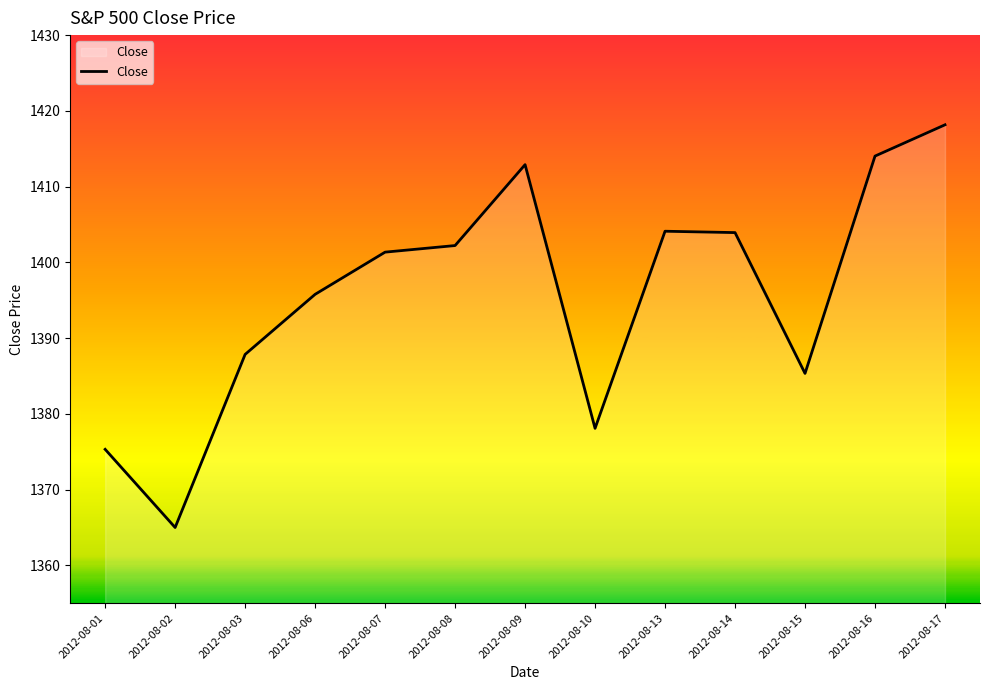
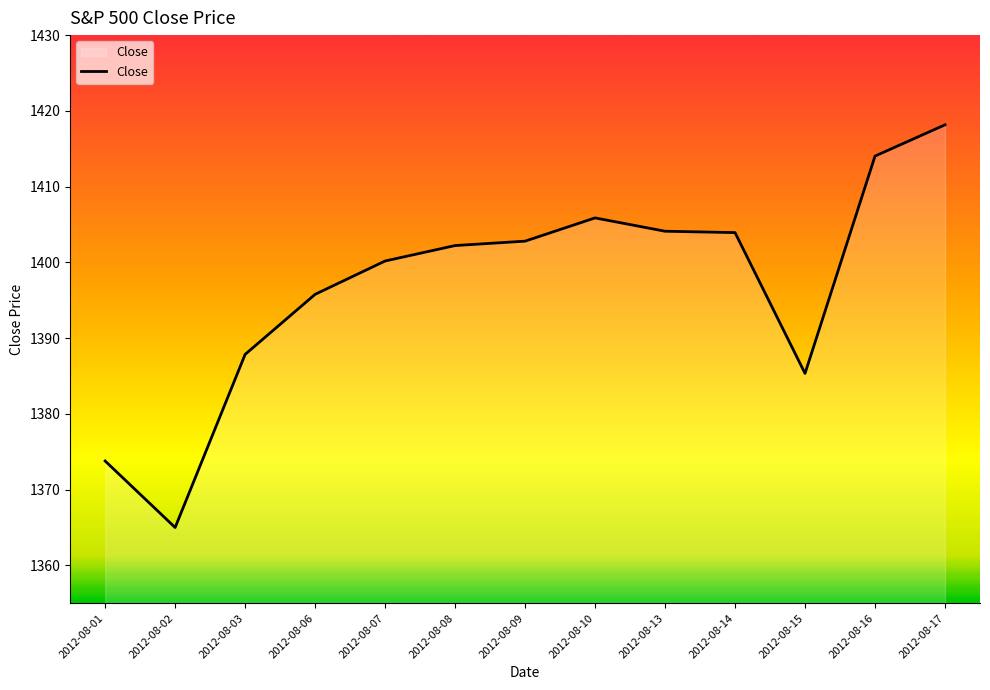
  {
-   "2012-08-01": 1375,
+   "2012-08-01": 1374,
    "2012-08-02": 1365,
    "2012-08-03": 1388,
    "2012-08-06": 1396,
-   "2012-08-07": 1401,
+   "2012-08-07": 1400,
    "2012-08-08": 1402,
-   "2012-08-09": 1413,
-   "2012-08-10": 1378,
+   "2012-08-09": 1403,
+   "2012-08-10": 1406,
    "2012-08-13": 1404,
    "2012-08-14": 1404,
    "2012-08-15": 1385,
    "2012-08-16": 1414,
    "2012-08-17": 1418
  }
